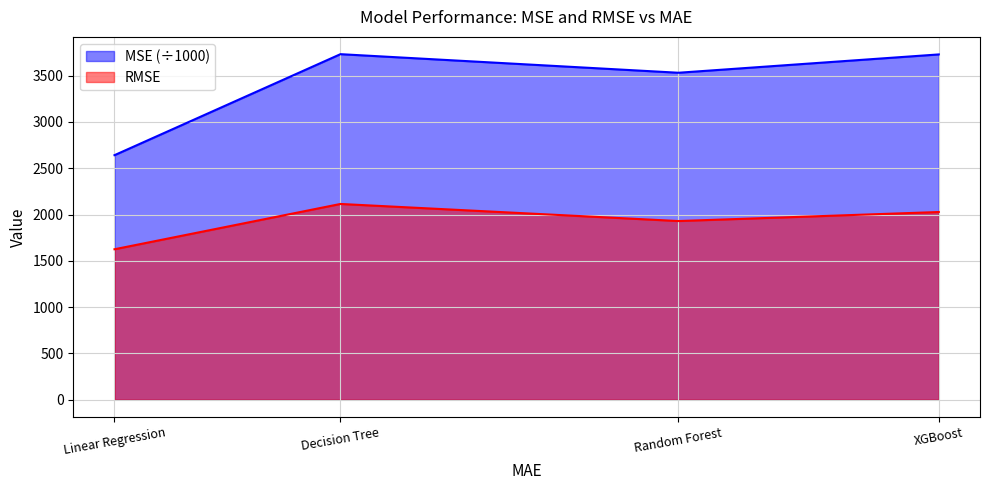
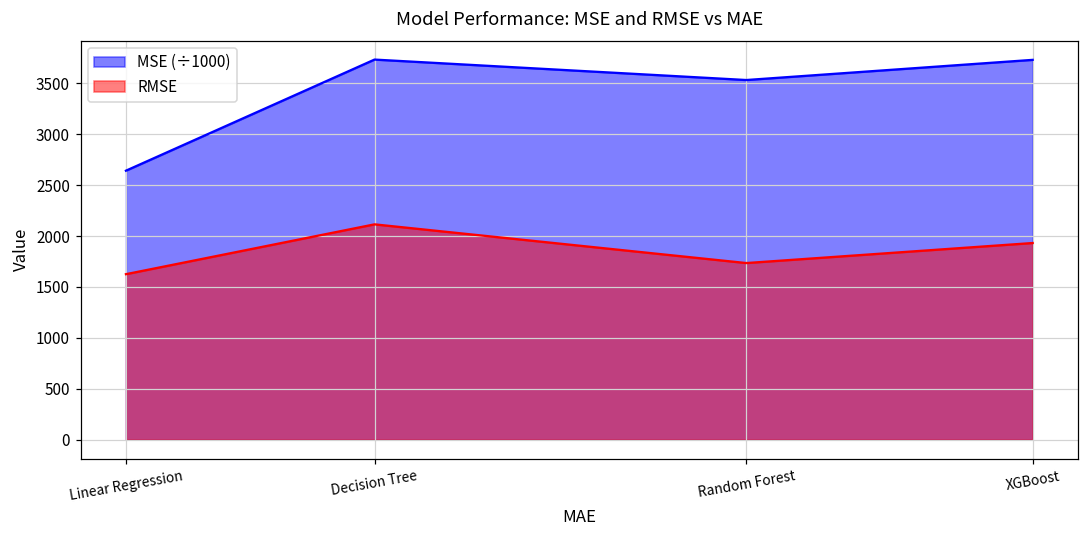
  {
    "MSE (÷1000)": {
      "Linear Regression": 2600,
      "Decision Tree": 3700,
      "Random Forest": 3500,
      "XGBoost": 3700
    },
    "RMSE": {
      "Linear Regression": 1600,
      "Decision Tree": 2100,
-     "Random Forest": 1900,
-     "XGBoost": 2000
+     "Random Forest": 1700,
+     "XGBoost": 1900
    }
  }
